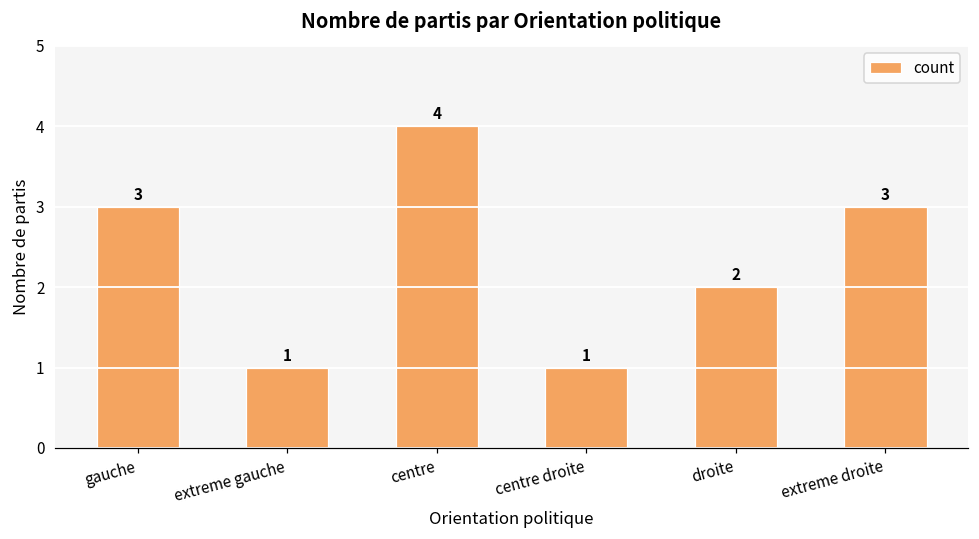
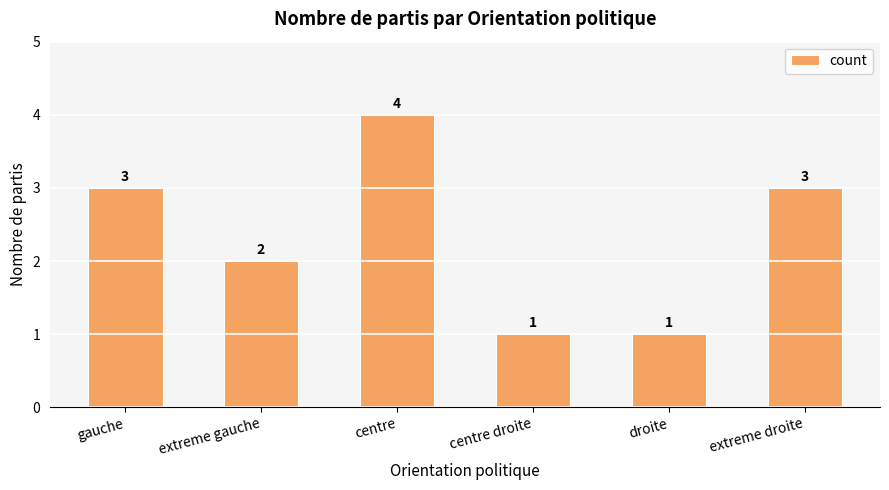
  {
    "gauche": 3,
-   "extreme gauche": 1,
+   "extreme gauche": 2,
    "centre": 4,
    "centre droite": 1,
-   "droite": 2,
+   "droite": 1,
    "extreme droite": 3
  }
